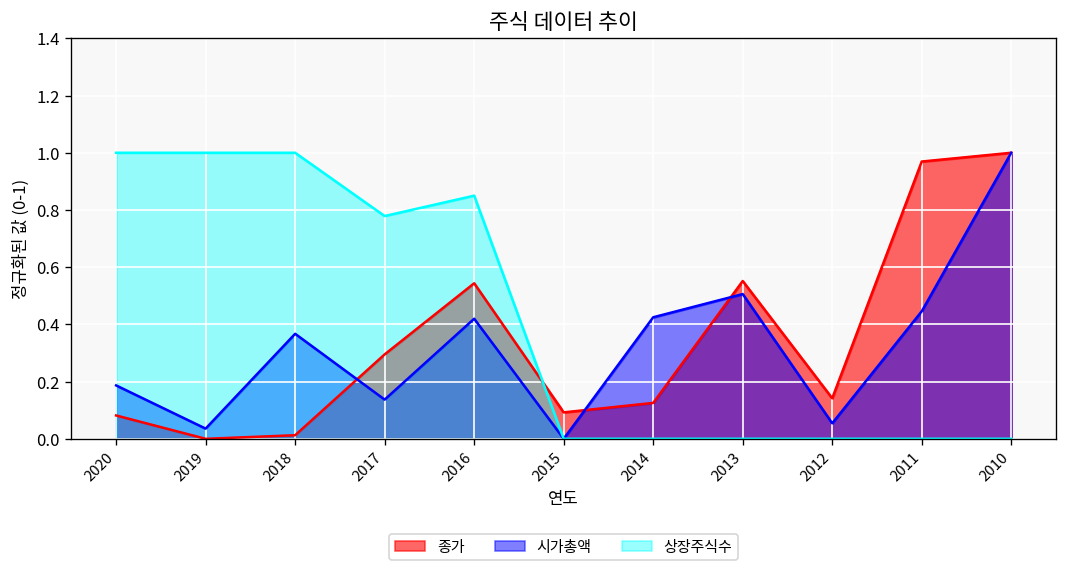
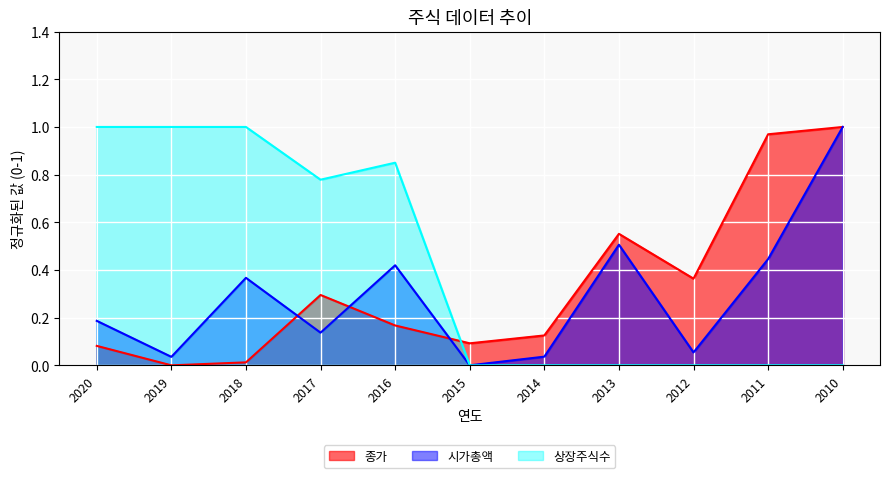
  {
    "종가": {
      "2020": 0.08,
      "2019": 0.00,
      "2018": 0.01,
      "2017": 0.30,
-     "2016": 0.54,
+     "2016": 0.17,
      "2015": 0.09,
      "2014": 0.13,
      "2013": 0.55,
-     "2012": 0.14,
+     "2012": 0.36,
      "2011": 0.97
    },
    "시가총액": {
      "2020": 0.19,
      "2019": 0.04,
      "2018": 0.37,
      "2017": 0.14,
      "2016": 0.42,
-     "2014": 0.42,
+     "2014": 0.04,
      "2013": 0.51,
      "2012": 0.05,
      "2011": 0.45
    },
    "상장주식수": {
      "2020": 1.00,
      "2019": 1.00,
      "2018": 1.00,
      "2017": 0.78,
      "2016": 0.85,
      "2014": 0.00,
      "2013": 0.00,
      "2012": 0.00,
      "2011": 0.00,
      "2010": 0.00
    }
  }
